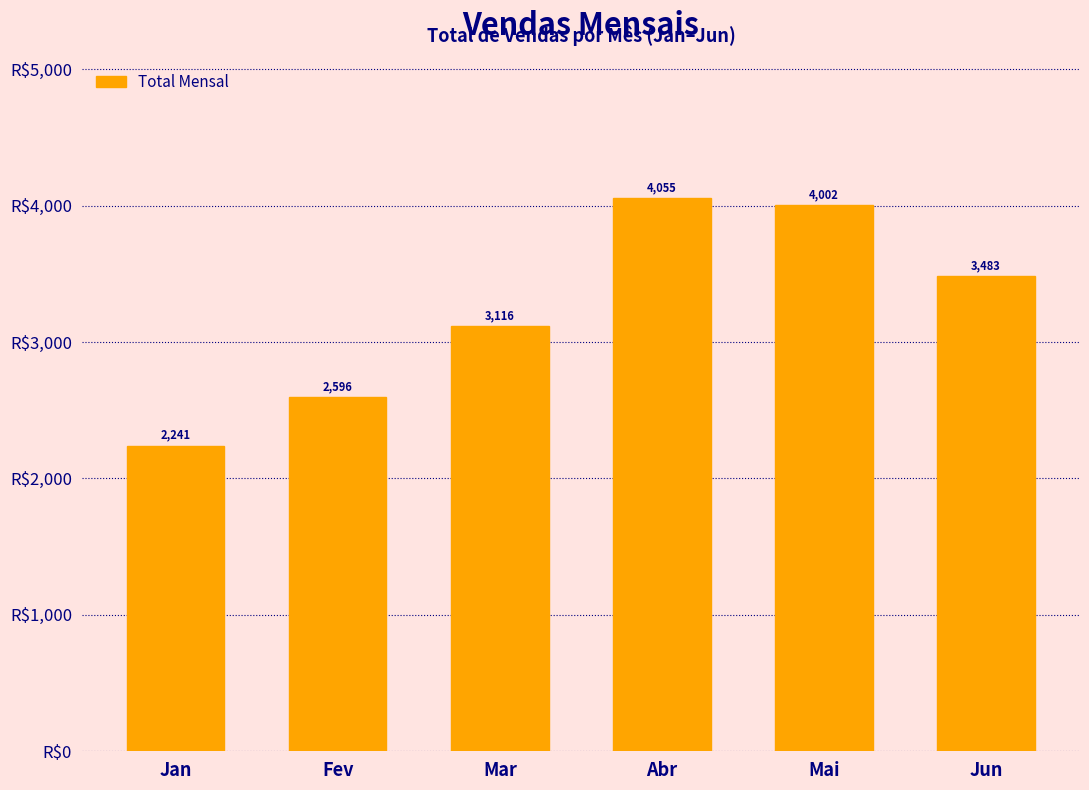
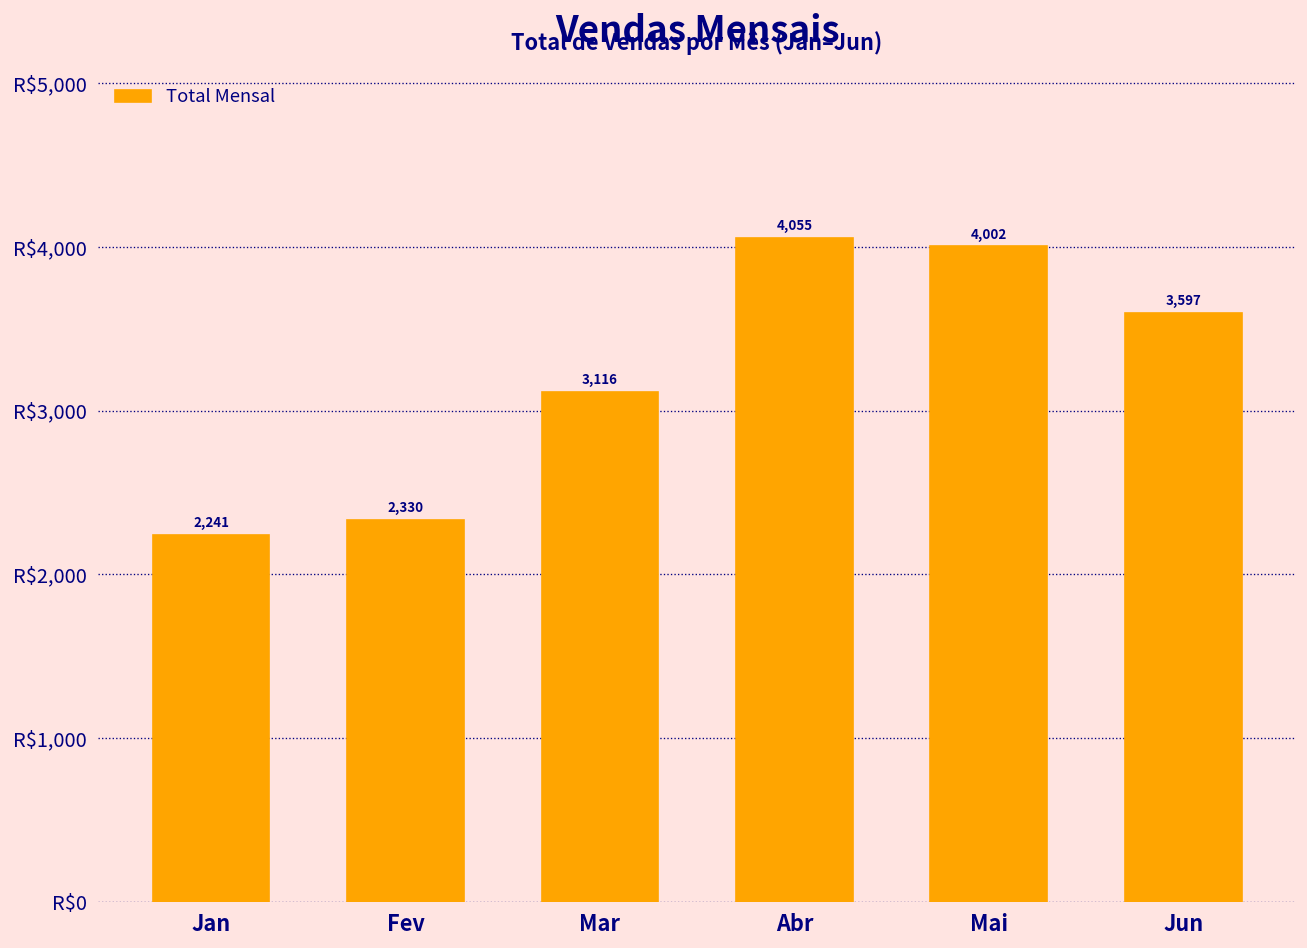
  {
    "Jan": "2,241",
-   "Fev": "2,596",
+   "Fev": "2,330",
    "Mar": "3,116",
    "Abr": "4,055",
    "Mai": "4,002",
-   "Jun": "3,483"
+   "Jun": "3,597"
  }
